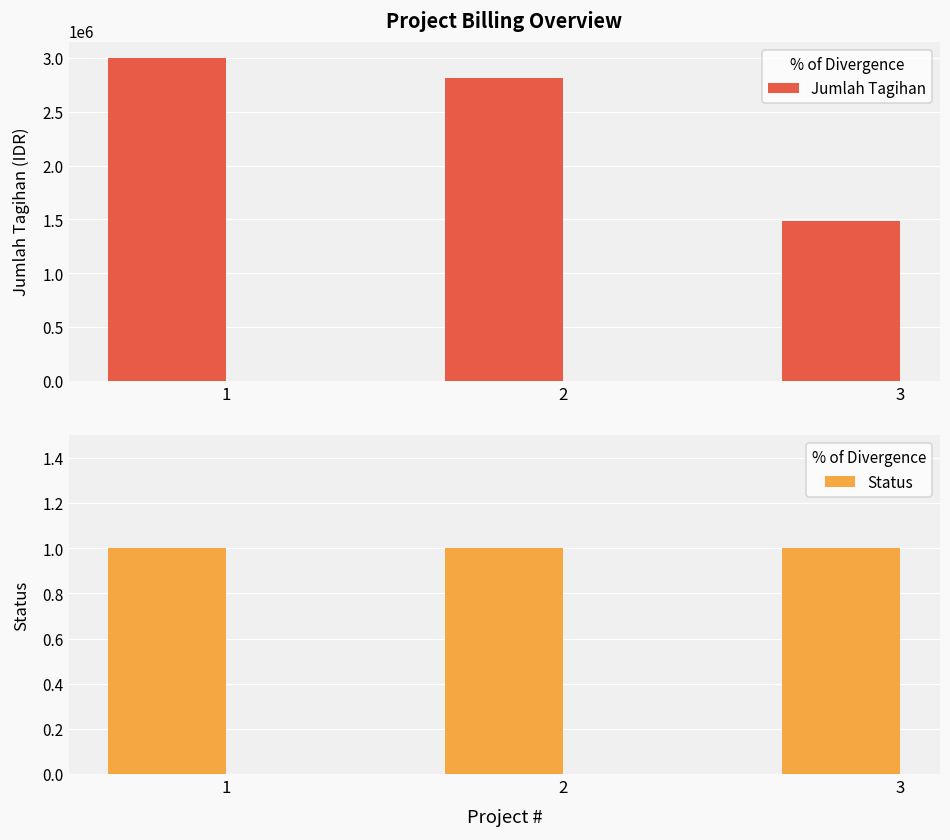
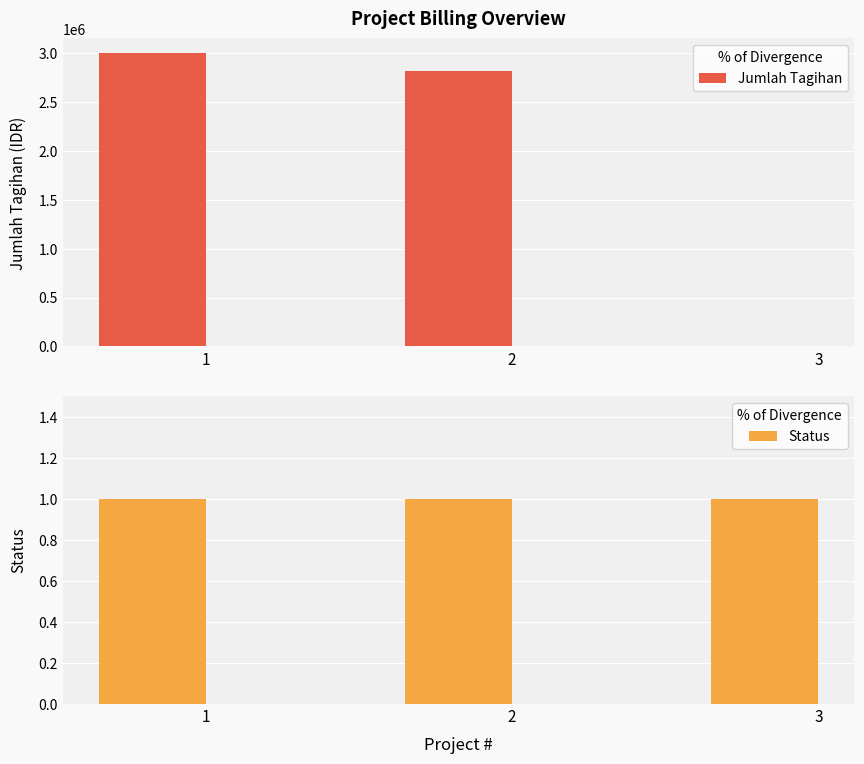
  {
    "Project Billing Overview": {
      "1": 3000000,
      "2": 2800000,
-     "3": 1500000
+     "3": 0
    }
  }
